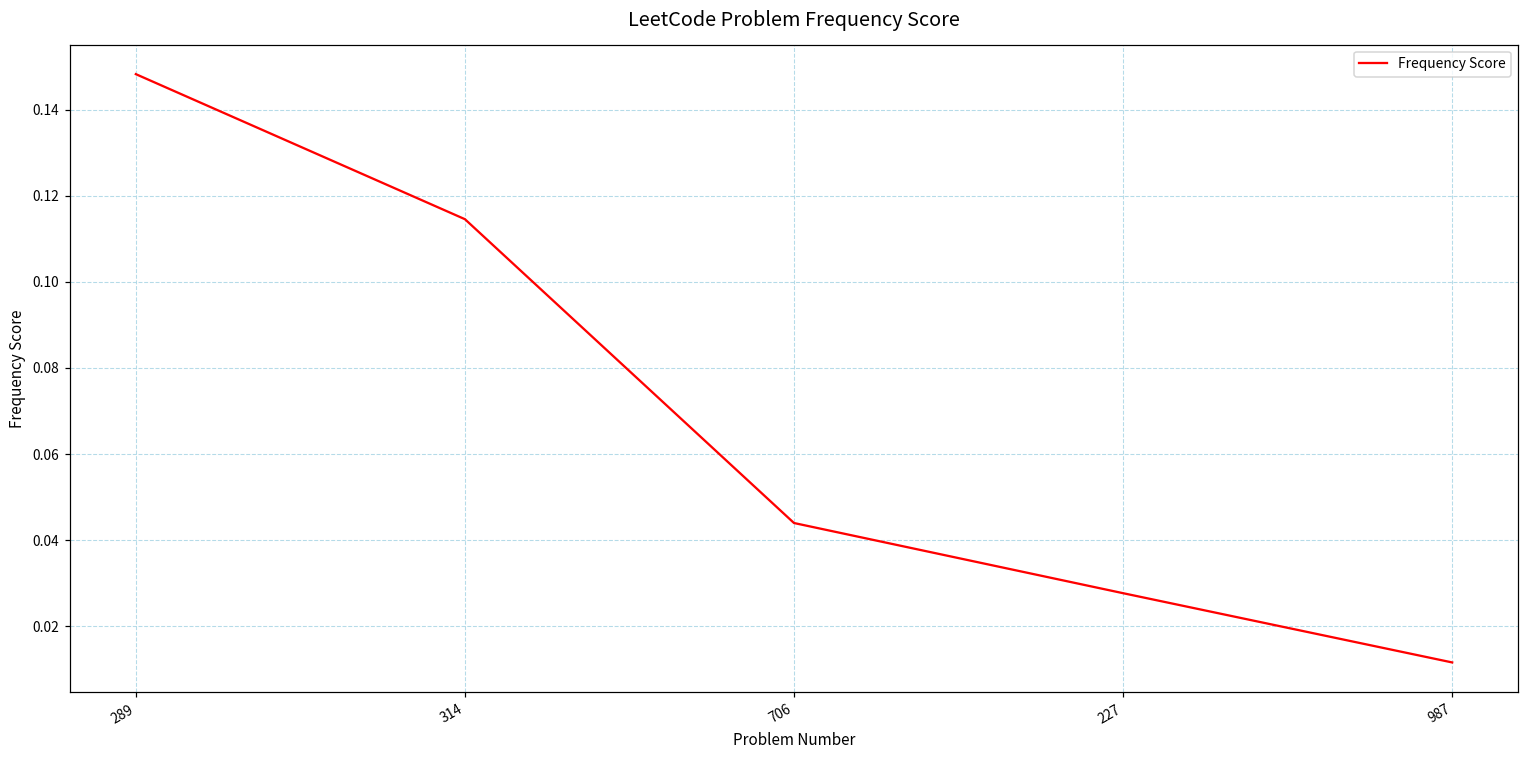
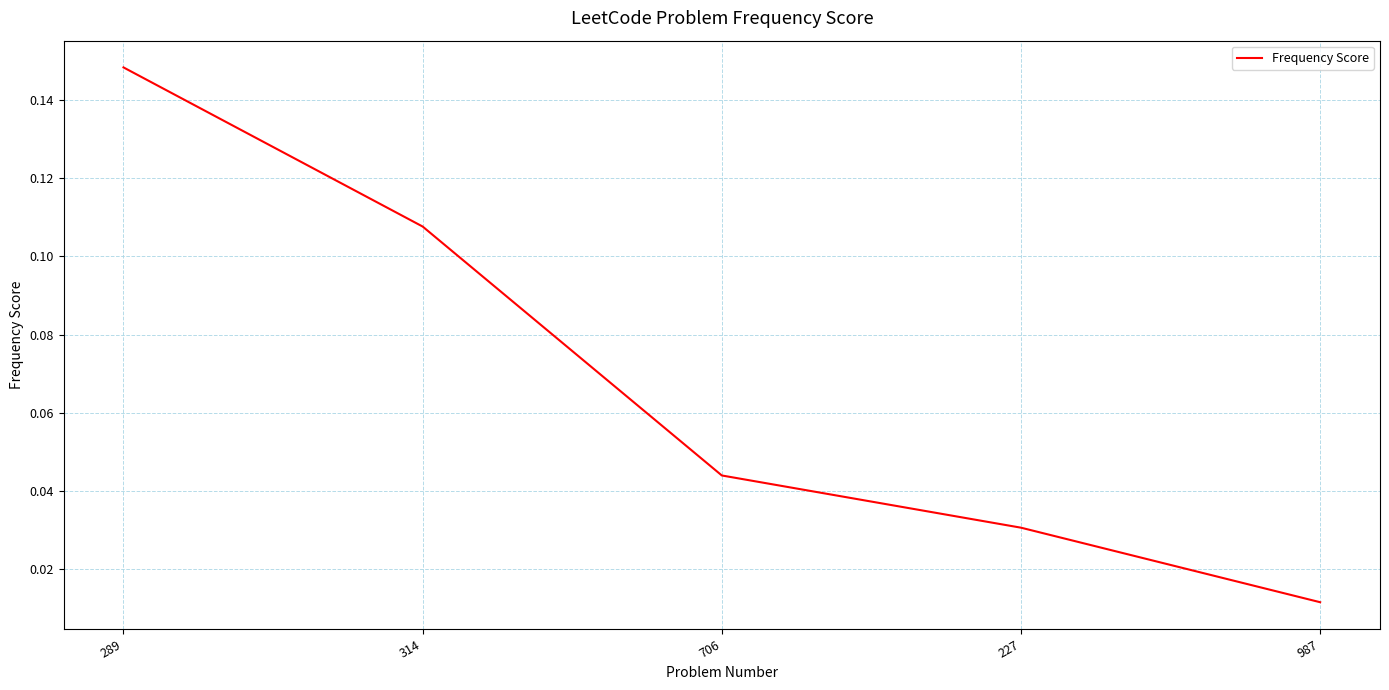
  {
    "289": 0.148,
-   "314": 0.115,
+   "314": 0.108,
    "706": 0.044,
-   "227": 0.028,
+   "227": 0.031,
    "987": 0.012
  }
